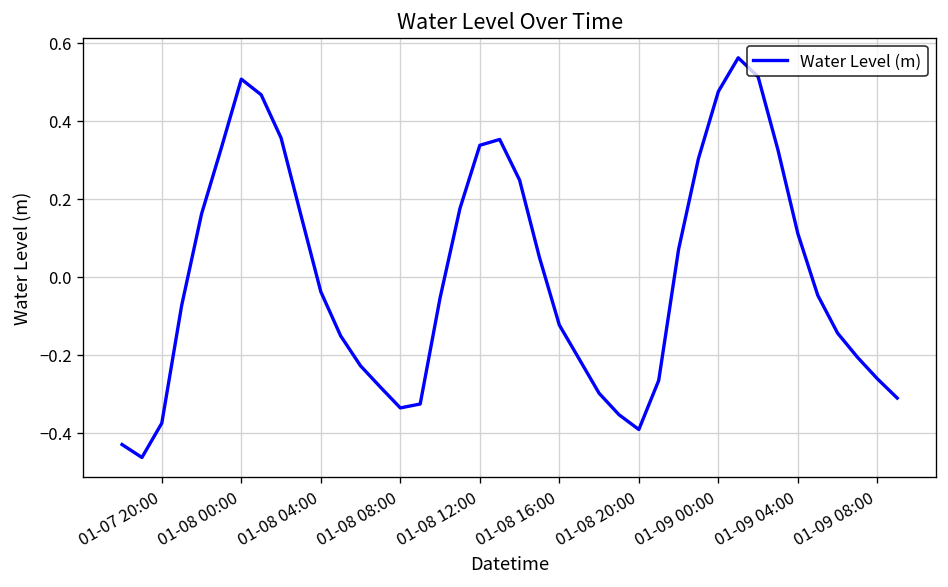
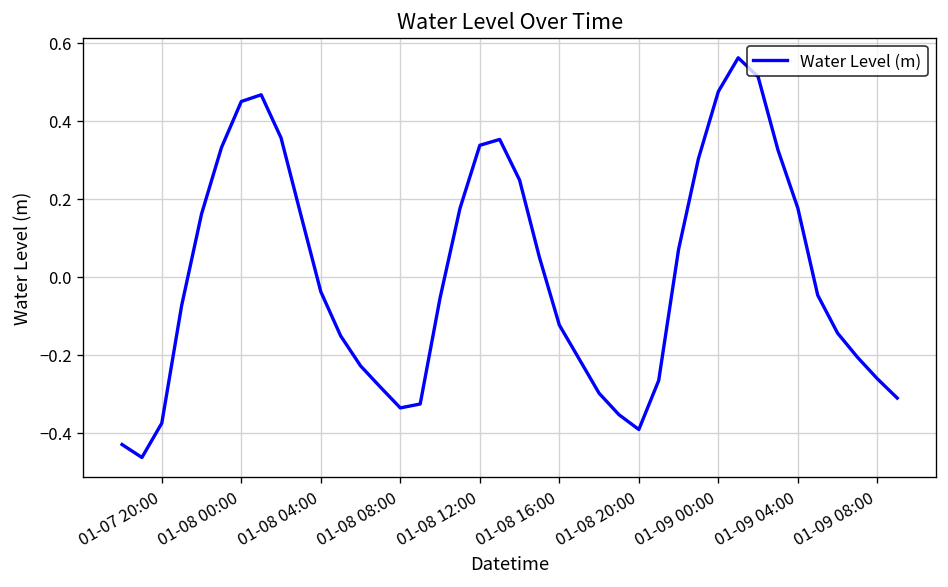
  {
    "01-07 20:00": -0.38,
-   "01-08 00:00": 0.51,
+   "01-08 00:00": 0.45,
    "01-08 04:00": -0.04,
    "01-08 08:00": -0.34,
    "01-08 12:00": 0.34,
    "01-08 16:00": -0.12,
    "01-08 20:00": -0.39,
    "01-09 00:00": 0.48,
-   "01-09 04:00": 0.11,
+   "01-09 04:00": 0.18,
    "01-09 08:00": -0.26
  }
